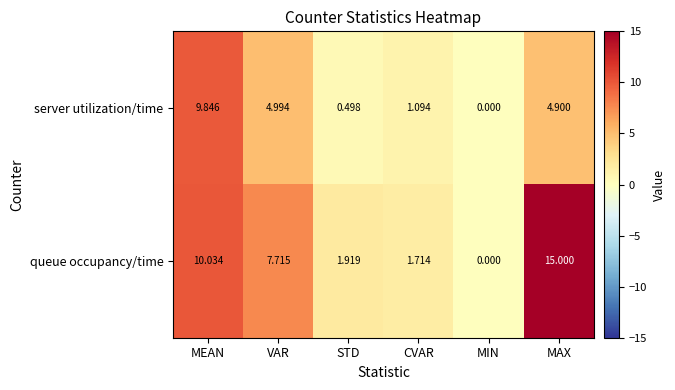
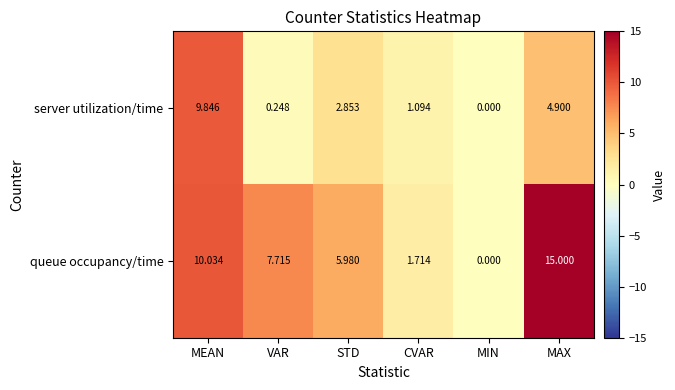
  {
    "server utilization/time": {
      "MEAN": 9.846,
-     "VAR": 4.994,
-     "STD": 0.498,
+     "VAR": 0.248,
+     "STD": 2.853,
      "CVAR": 1.094,
      "MIN": 0.000,
      "MAX": 4.900
    },
    "queue occupancy/time": {
      "MEAN": 10.034,
      "VAR": 7.715,
-     "STD": 1.919,
+     "STD": 5.980,
      "CVAR": 1.714,
      "MIN": 0.000,
      "MAX": 15.000
    }
  }
